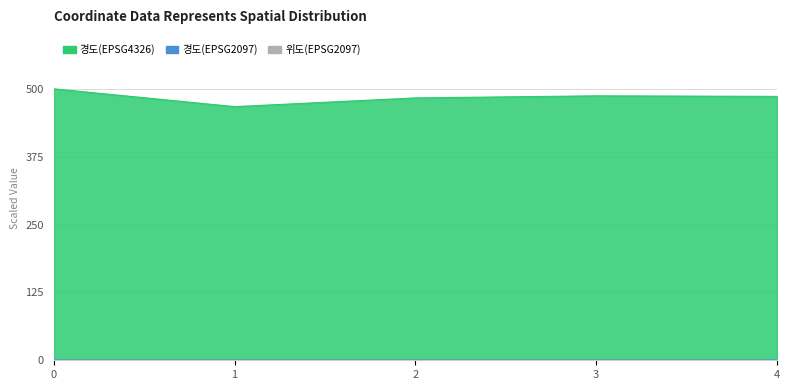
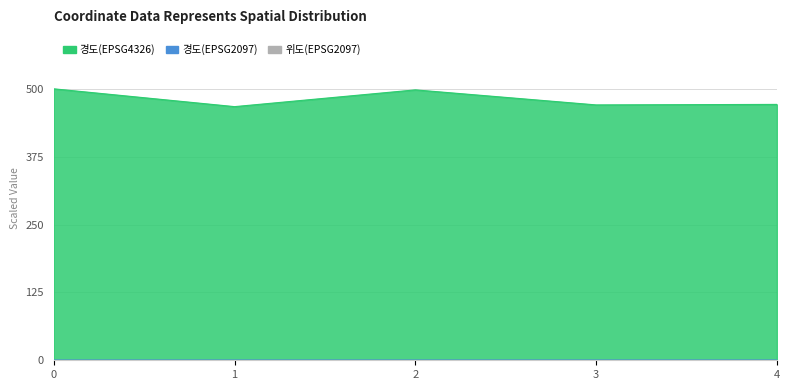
  {
    "경도(EPSG2097)": {
      "0": 0,
      "1": 0,
      "2": 0,
      "3": 0,
      "4": 0
    },
    "경도(EPSG4326)": {
      "0": 500,
      "1": 470,
-     "2": 480,
-     "3": 490,
-     "4": 490
+     "2": 500,
+     "3": 470,
+     "4": 470
    }
  }
